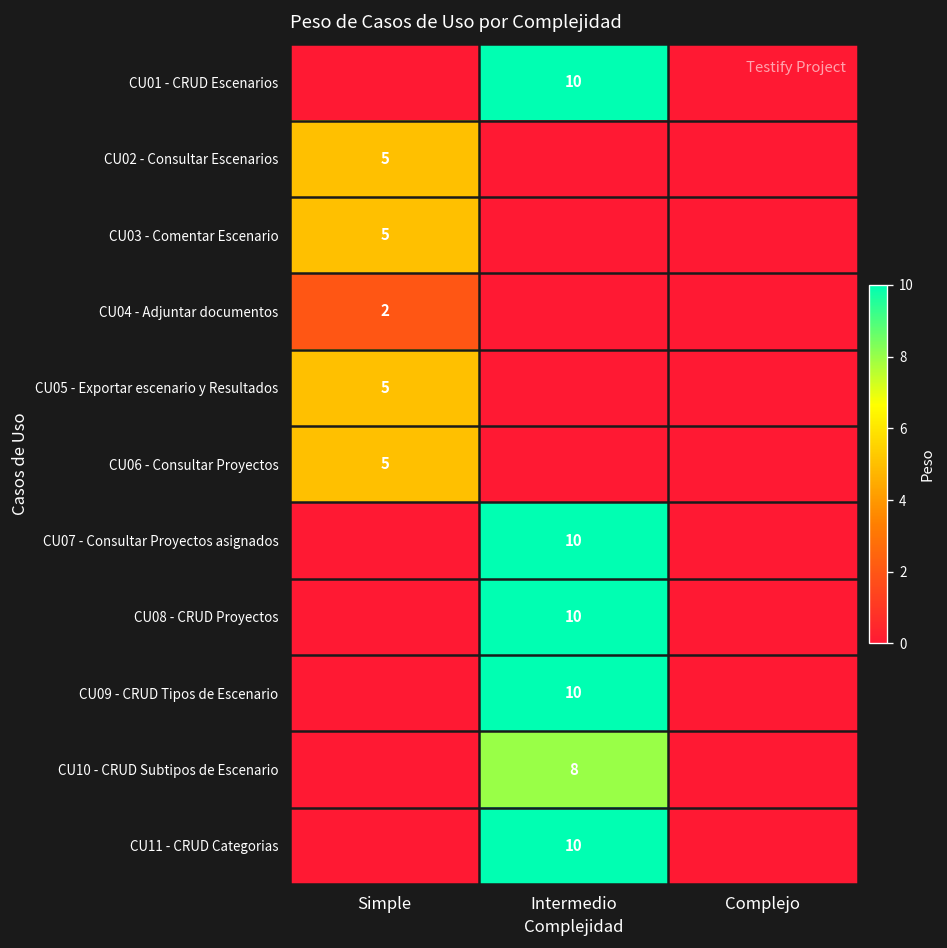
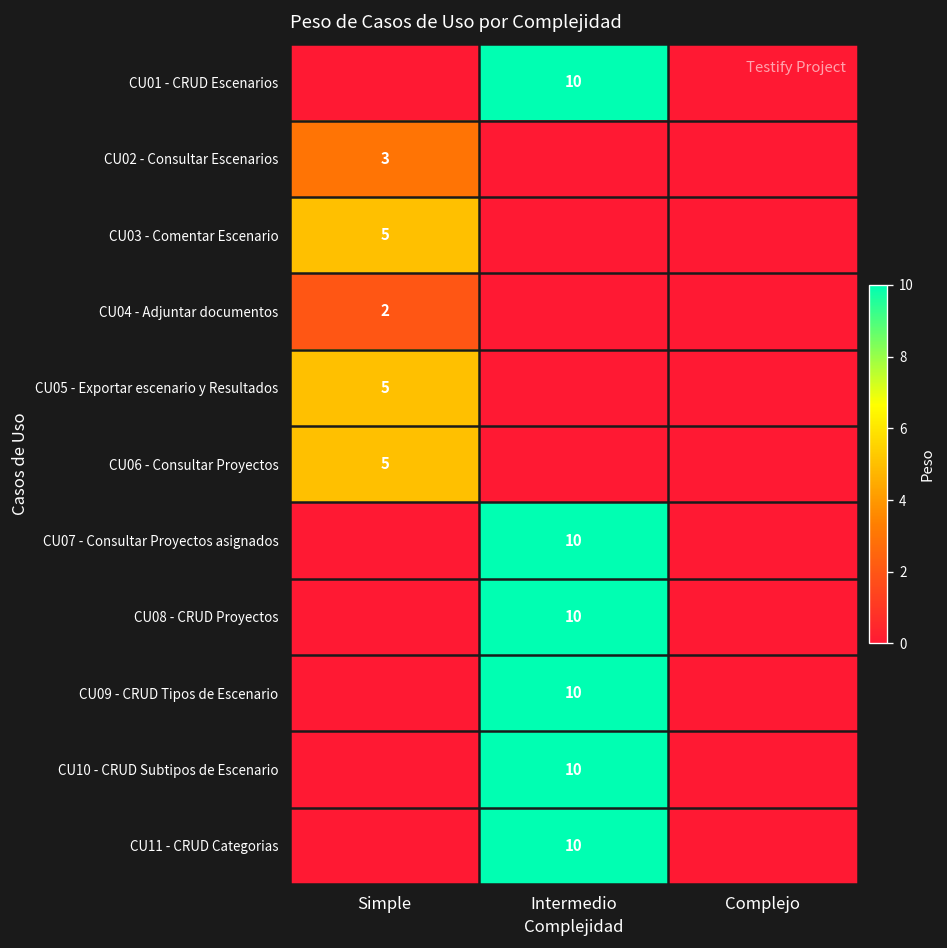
  {
    "CU01 - CRUD Escenarios": {
      "Intermedio": 10
    },
    "CU02 - Consultar Escenarios": {
-     "Simple": 5
+     "Simple": 3
    },
    "CU03 - Comentar Escenario": {
      "Simple": 5
    },
    "CU04 - Adjuntar documentos": {
      "Simple": 2
    },
    "CU05 - Exportar escenario y Resultados": {
      "Simple": 5
    },
    "CU06 - Consultar Proyectos": {
      "Simple": 5
    },
    "CU07 - Consultar Proyectos asignados": {
      "Intermedio": 10
    },
    "CU08 - CRUD Proyectos": {
      "Intermedio": 10
    },
    "CU09 - CRUD Tipos de Escenario": {
      "Intermedio": 10
    },
    "CU10 - CRUD Subtipos de Escenario": {
-     "Intermedio": 8
+     "Intermedio": 10
    },
    "CU11 - CRUD Categorias": {
      "Intermedio": 10
    }
  }
